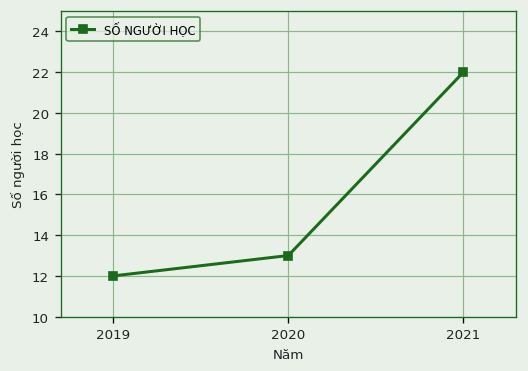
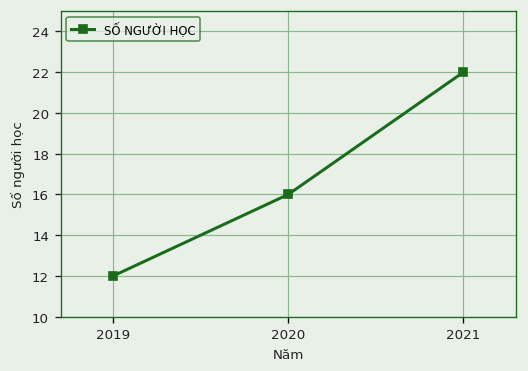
  {
    "2019": 12,
-   "2020": 13,
+   "2020": 16,
    "2021": 22
  }
